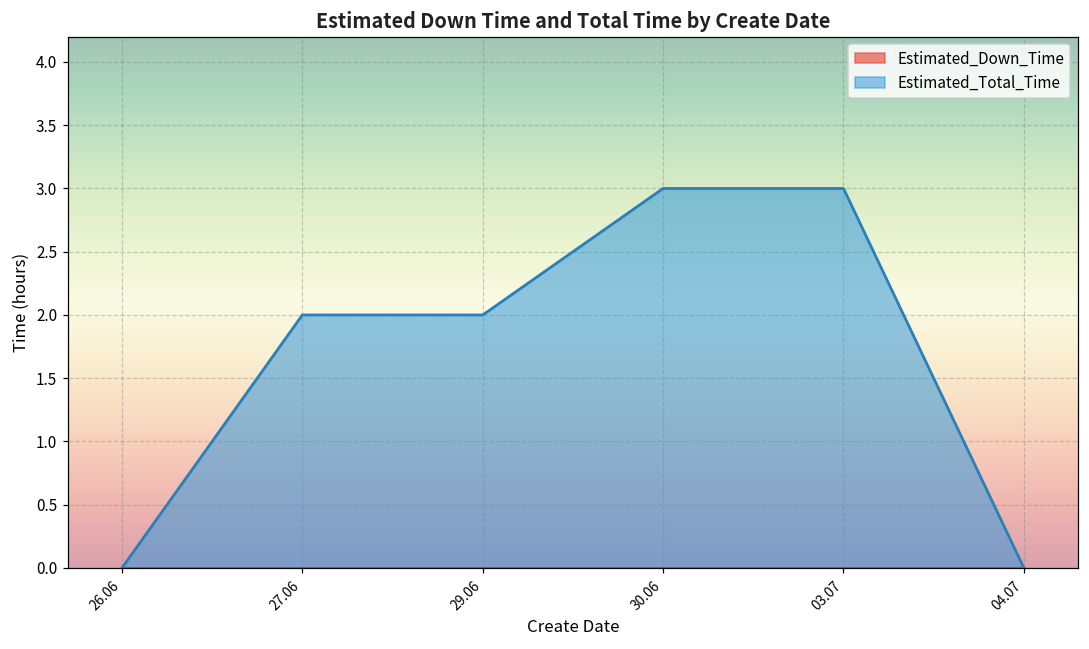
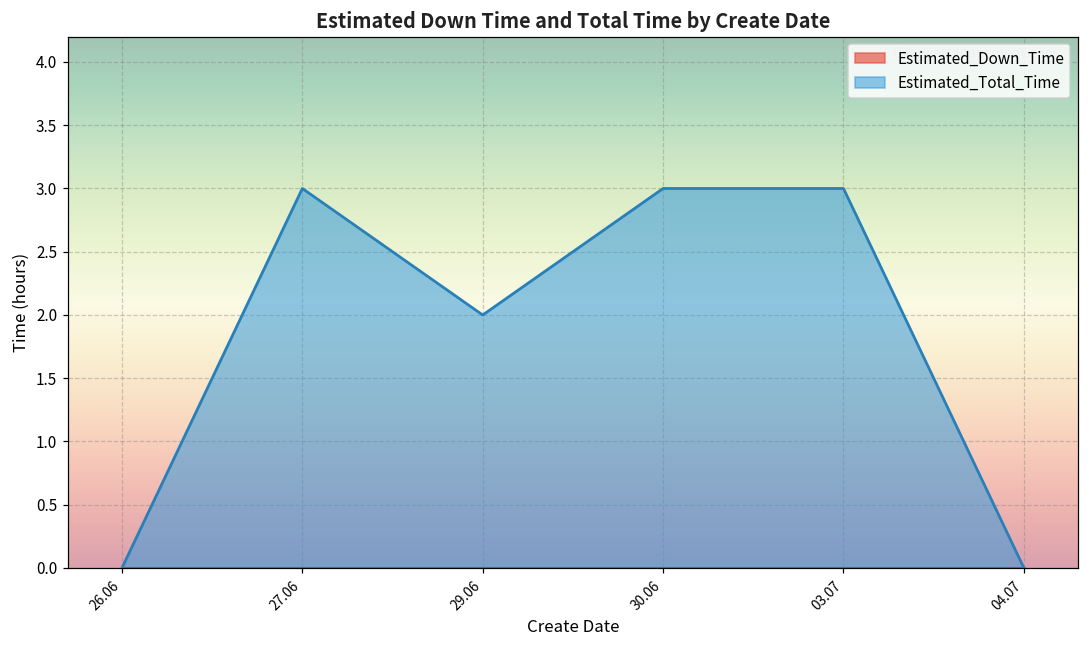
  {
    "Estimated_Down_Time": {
      "27.06": 0,
      "29.06": 0,
      "30.06": 0,
      "03.07": 0
    },
    "Estimated_Total_Time": {
-     "27.06": 2,
+     "27.06": 3,
      "29.06": 2,
      "30.06": 3,
      "03.07": 3
    }
  }
